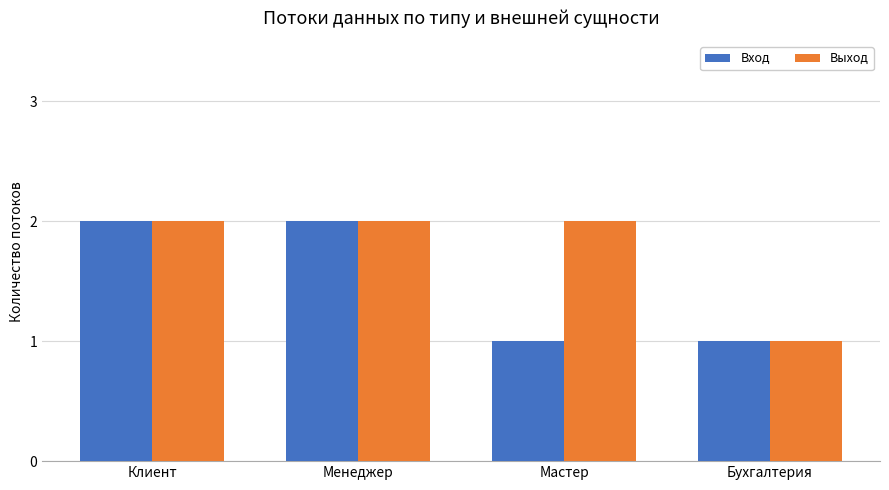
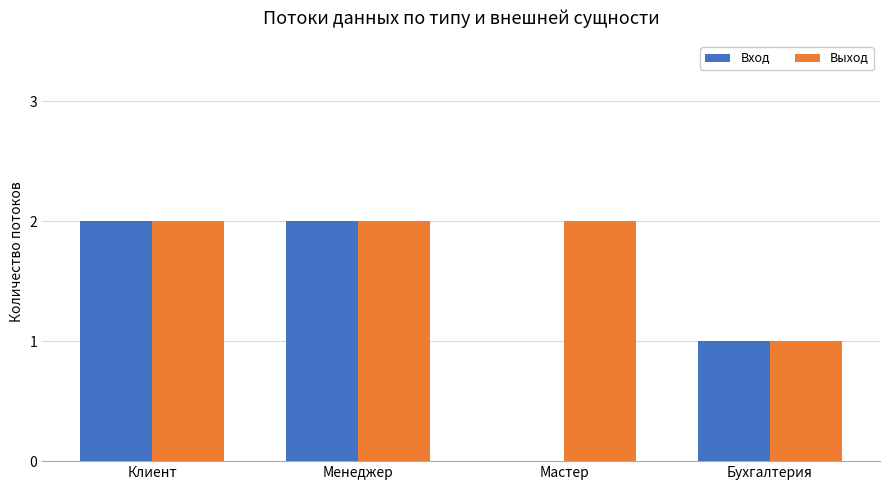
  {
    "Вход": {
      "Клиент": 2,
      "Менеджер": 2,
-     "Мастер": 1,
+     "Мастер": 0,
      "Бухгалтерия": 1
    },
    "Выход": {
      "Клиент": 2,
      "Менеджер": 2,
      "Мастер": 2,
      "Бухгалтерия": 1
    }
  }
